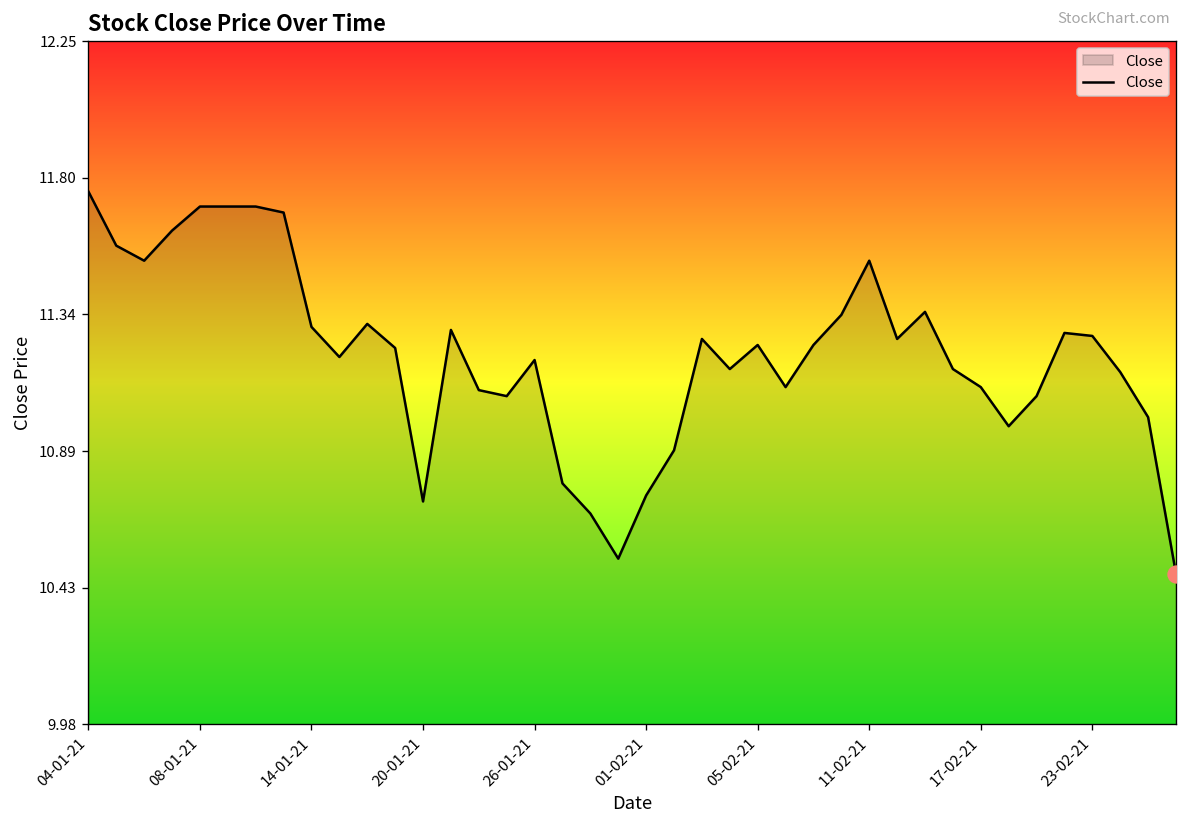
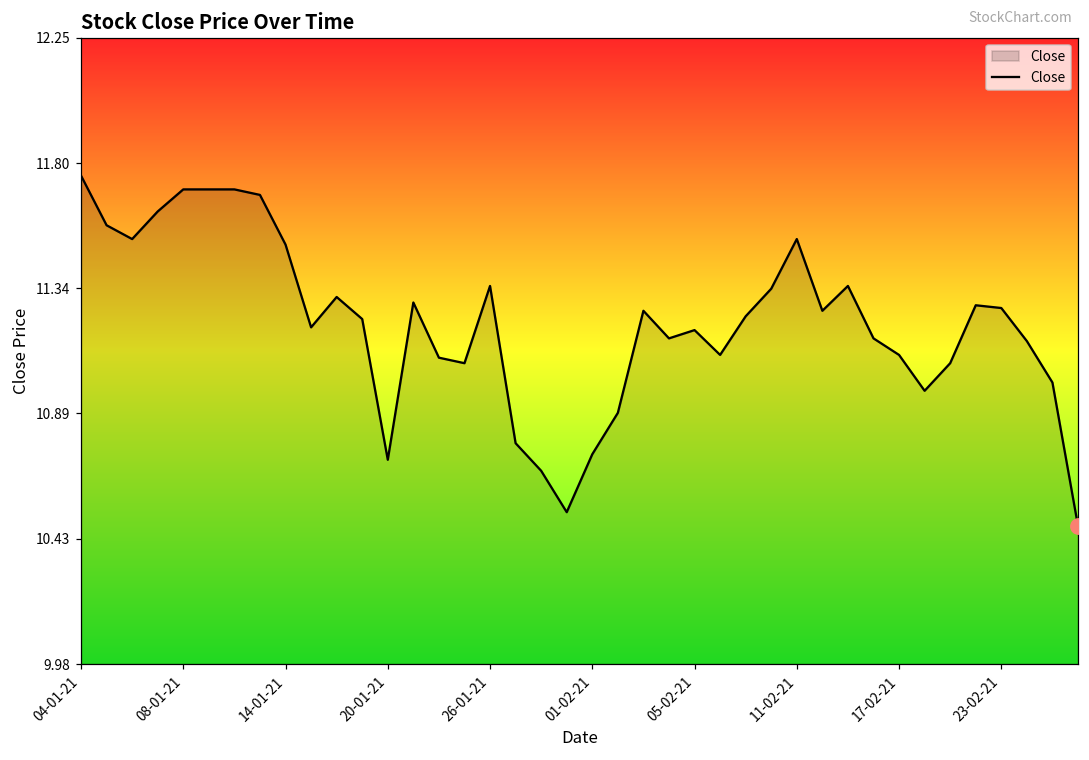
  {
    "Close": {
      "04-01-21": 11.75,
      "08-01-21": 11.70,
-     "14-01-21": 11.3,
+     "14-01-21": 11.5,
      "20-01-21": 10.72,
-     "26-01-21": 11.19,
+     "26-01-21": 11.35,
      "01-02-21": 10.74,
-     "05-02-21": 11.24,
+     "05-02-21": 11.19,
      "11-02-21": 11.52,
      "17-02-21": 11.10,
      "23-02-21": 11.27
    }
  }
